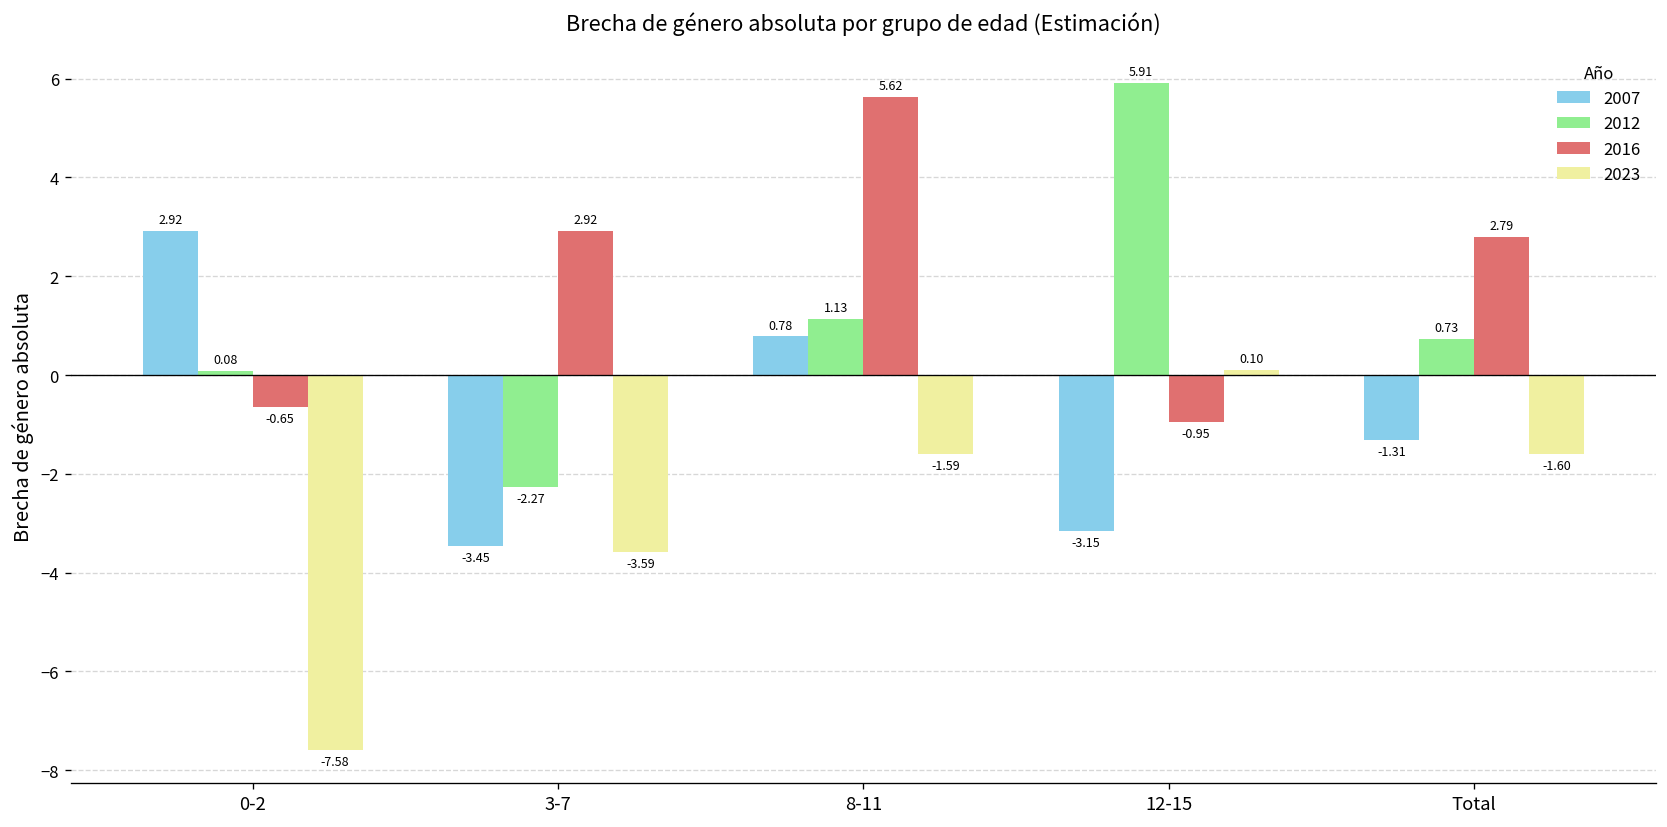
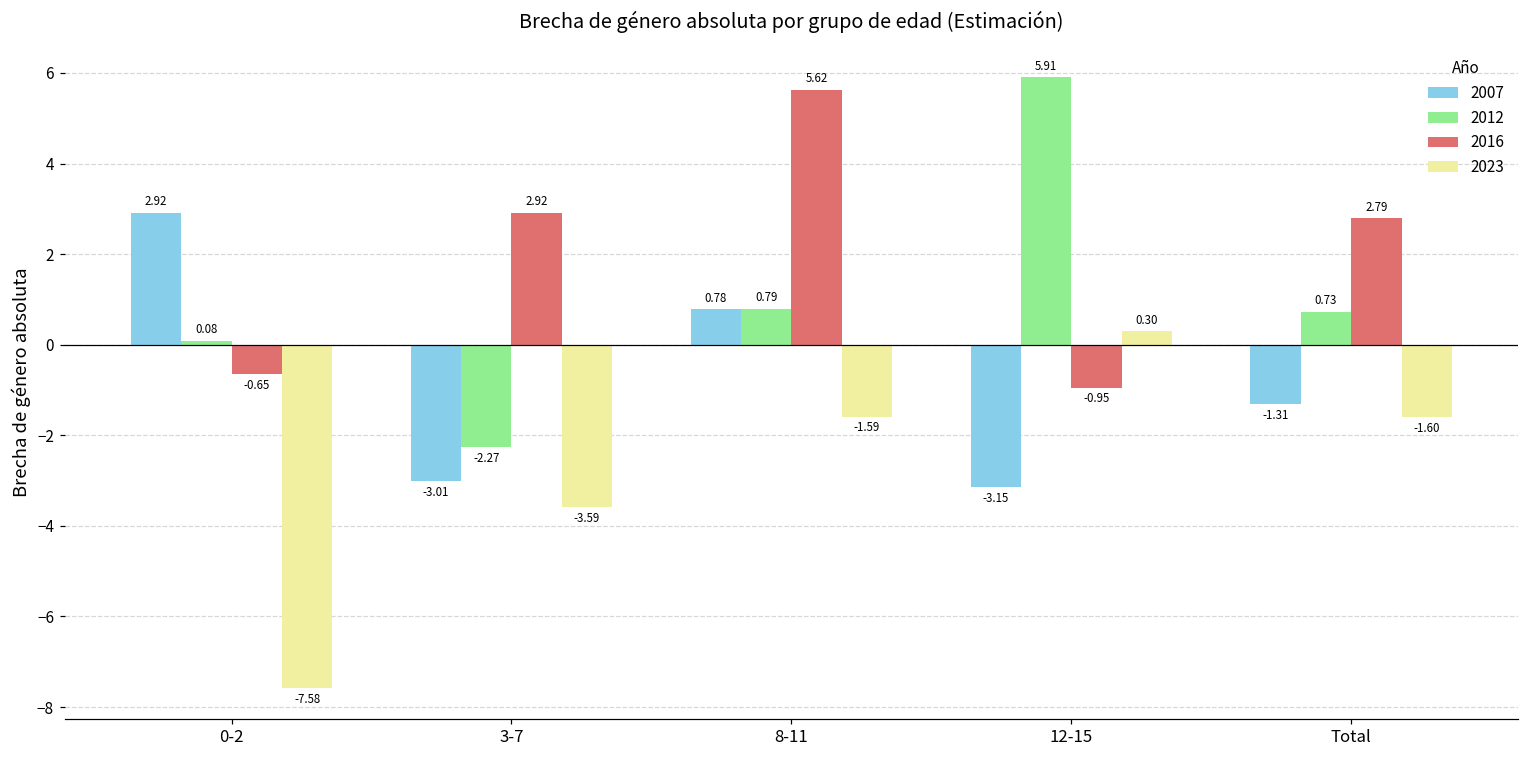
  {
    "2007": {
      "0-2": 2.92,
-     "3-7": -3.45,
+     "3-7": -3.01,
      "8-11": 0.78,
      "12-15": -3.15,
      "Total": -1.31
    },
    "2012": {
      "0-2": 0.08,
      "3-7": -2.27,
-     "8-11": 1.13,
+     "8-11": 0.79,
      "12-15": 5.91,
      "Total": 0.73
    },
    "2016": {
      "0-2": -0.65,
      "3-7": 2.92,
      "8-11": 5.62,
      "12-15": -0.95,
      "Total": 2.79
    },
    "2023": {
      "0-2": -7.58,
      "3-7": -3.59,
      "8-11": -1.59,
-     "12-15": 0.10,
+     "12-15": 0.30,
      "Total": -1.60
    }
  }
